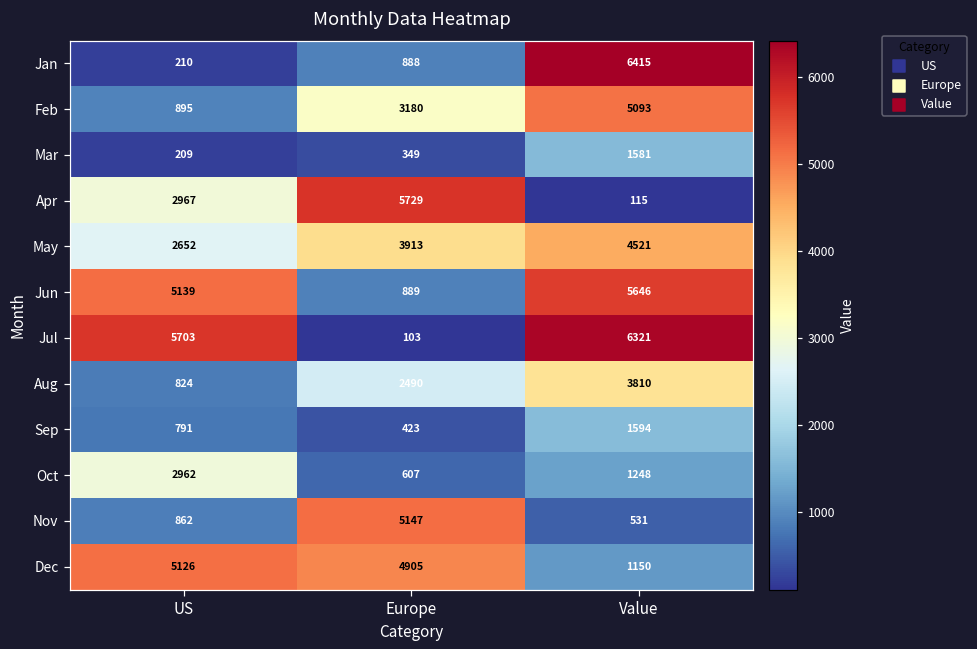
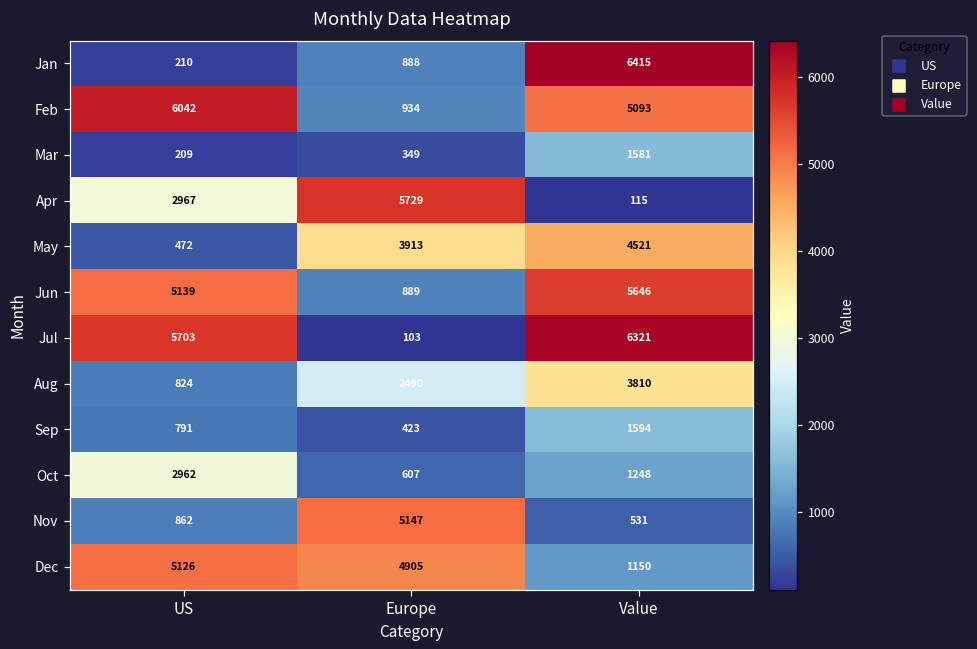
  {
    "Jan": {
      "US": 210,
      "Europe": 888,
      "Value": 6415
    },
    "Feb": {
-     "US": 895,
-     "Europe": 3180,
+     "US": 6042,
+     "Europe": 934,
      "Value": 5093
    },
    "Mar": {
      "US": 209,
      "Europe": 349,
      "Value": 1581
    },
    "Apr": {
      "US": 2967,
      "Europe": 5729,
      "Value": 115
    },
    "May": {
-     "US": 2652,
+     "US": 472,
      "Europe": 3913,
      "Value": 4521
    },
    "Jun": {
      "US": 5139,
      "Europe": 889,
      "Value": 5646
    },
    "Jul": {
      "US": 5703,
      "Europe": 103,
      "Value": 6321
    },
    "Aug": {
      "US": 824,
      "Value": 3810
    },
    "Sep": {
      "US": 791,
      "Europe": 423,
      "Value": 1594
    },
    "Oct": {
      "US": 2962,
      "Europe": 607,
      "Value": 1248
    },
    "Nov": {
      "US": 862,
      "Europe": 5147,
      "Value": 531
    },
    "Dec": {
      "US": 5126,
      "Europe": 4905,
      "Value": 1150
    }
  }
